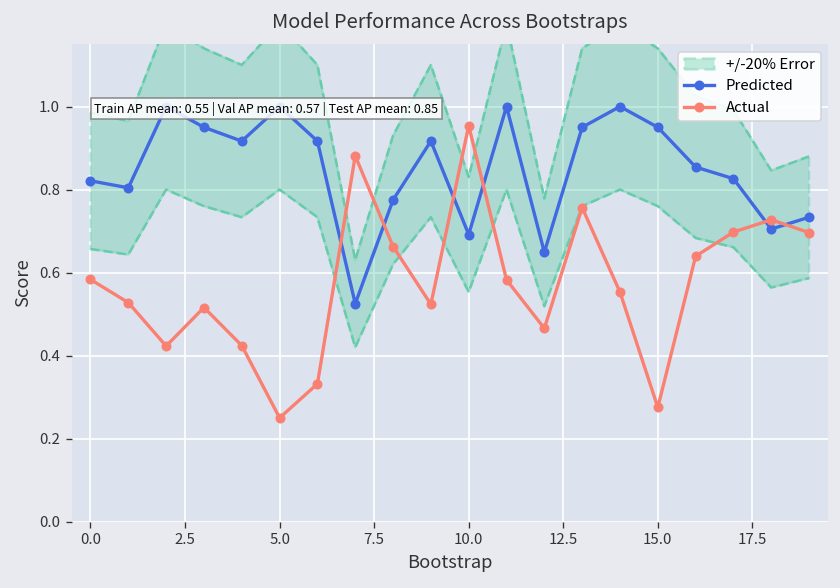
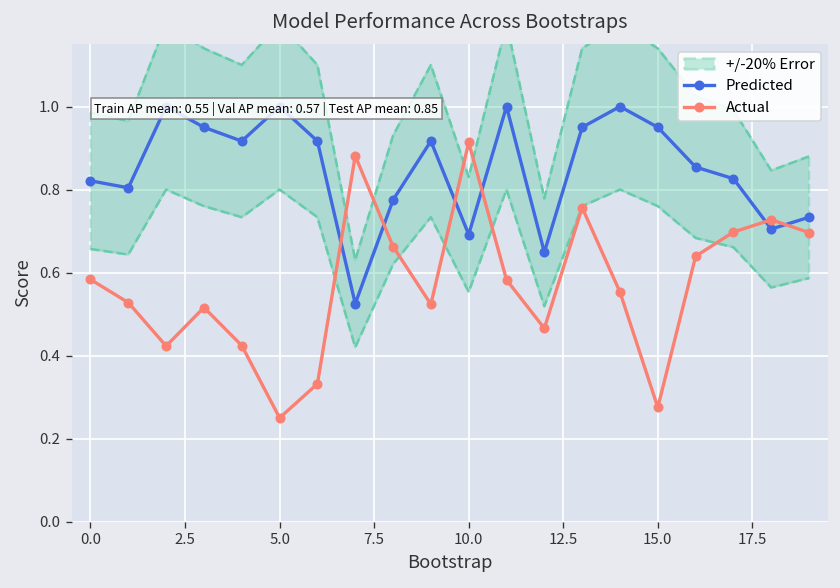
  {
    "Predicted": {
      "0.0": 0.82,
      "10.0": 0.69,
      "15.0": 0.95
    },
    "Actual": {
      "0.0": 0.58,
      "5.0": 0.25,
-     "10.0": 0.95,
+     "10.0": 0.91,
      "15.0": 0.28
    }
  }
